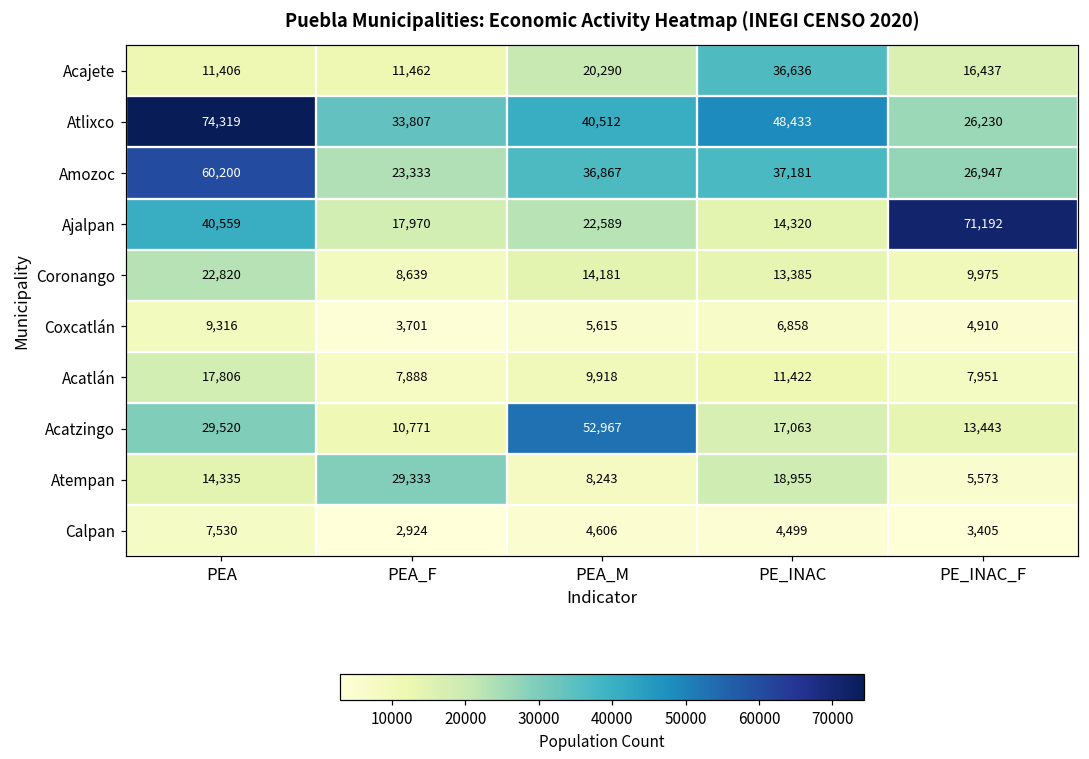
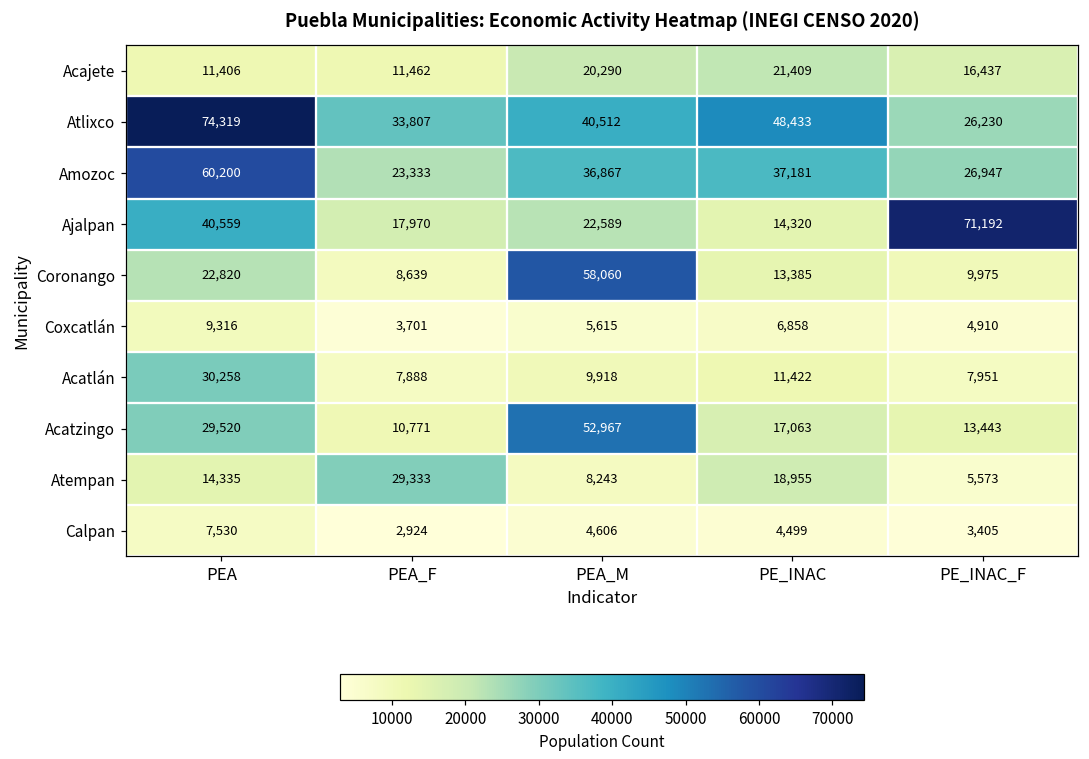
  {
    "Acajete": {
      "PEA": "11,406",
      "PEA_F": "11,462",
      "PEA_M": "20,290",
-     "PE_INAC": "36,636",
+     "PE_INAC": "21,409",
      "PE_INAC_F": "16,437"
    },
    "Atlixco": {
      "PEA": "74,319",
      "PEA_F": "33,807",
      "PEA_M": "40,512",
      "PE_INAC": "48,433",
      "PE_INAC_F": "26,230"
    },
    "Amozoc": {
      "PEA": "60,200",
      "PEA_F": "23,333",
      "PEA_M": "36,867",
      "PE_INAC": "37,181",
      "PE_INAC_F": "26,947"
    },
    "Ajalpan": {
      "PEA": "40,559",
      "PEA_F": "17,970",
      "PEA_M": "22,589",
      "PE_INAC": "14,320",
      "PE_INAC_F": "71,192"
    },
    "Coronango": {
      "PEA": "22,820",
      "PEA_F": "8,639",
-     "PEA_M": "14,181",
+     "PEA_M": "58,060",
      "PE_INAC": "13,385",
      "PE_INAC_F": "9,975"
    },
    "Coxcatlán": {
      "PEA": "9,316",
      "PEA_F": "3,701",
      "PEA_M": "5,615",
      "PE_INAC": "6,858",
      "PE_INAC_F": "4,910"
    },
    "Acatlán": {
-     "PEA": "17,806",
+     "PEA": "30,258",
      "PEA_F": "7,888",
      "PEA_M": "9,918",
      "PE_INAC": "11,422",
      "PE_INAC_F": "7,951"
    },
    "Acatzingo": {
      "PEA": "29,520",
      "PEA_F": "10,771",
      "PEA_M": "52,967",
      "PE_INAC": "17,063",
      "PE_INAC_F": "13,443"
    },
    "Atempan": {
      "PEA": "14,335",
      "PEA_F": "29,333",
      "PEA_M": "8,243",
      "PE_INAC": "18,955",
      "PE_INAC_F": "5,573"
    },
    "Calpan": {
      "PEA": "7,530",
      "PEA_F": "2,924",
      "PEA_M": "4,606",
      "PE_INAC": "4,499",
      "PE_INAC_F": "3,405"
    }
  }
